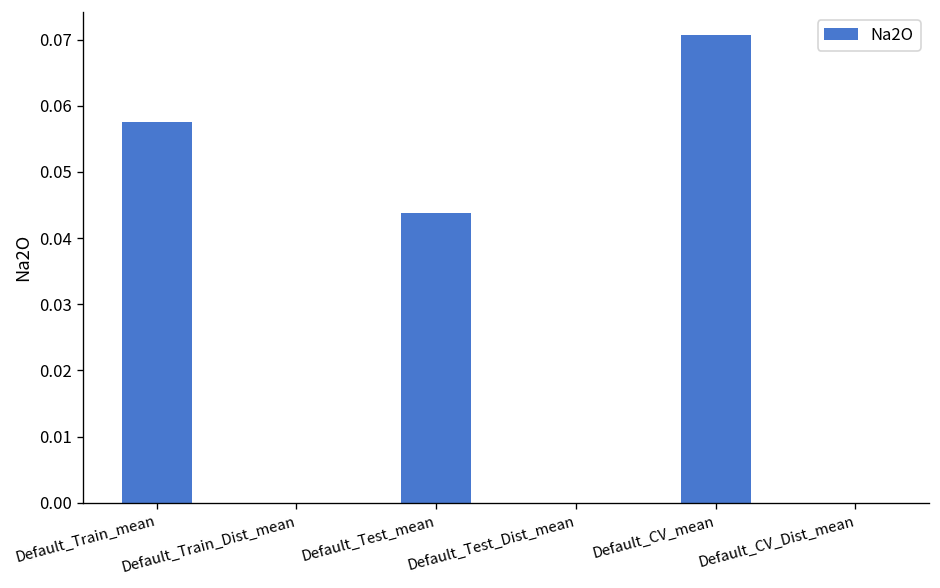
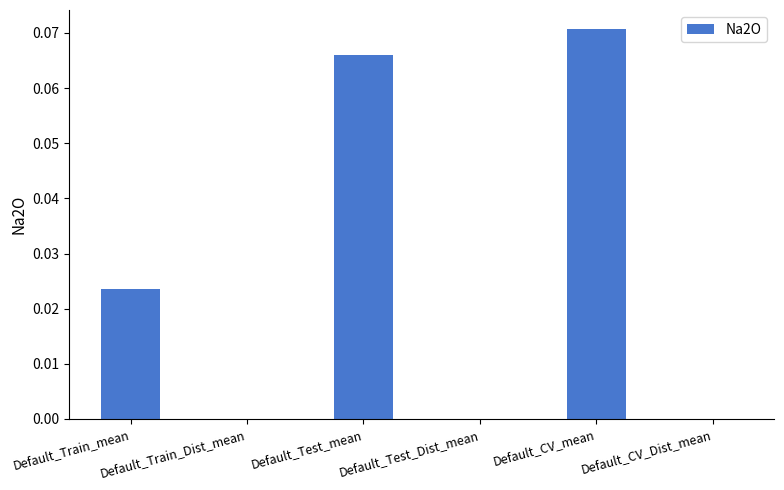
  {
-   "Default_Train_mean": 0.058,
+   "Default_Train_mean": 0.024,
    "Default_Train_Dist_mean": 0.000,
-   "Default_Test_mean": 0.044,
+   "Default_Test_mean": 0.066,
    "Default_Test_Dist_mean": 0.000,
    "Default_CV_mean": 0.071,
    "Default_CV_Dist_mean": 0.000
  }
